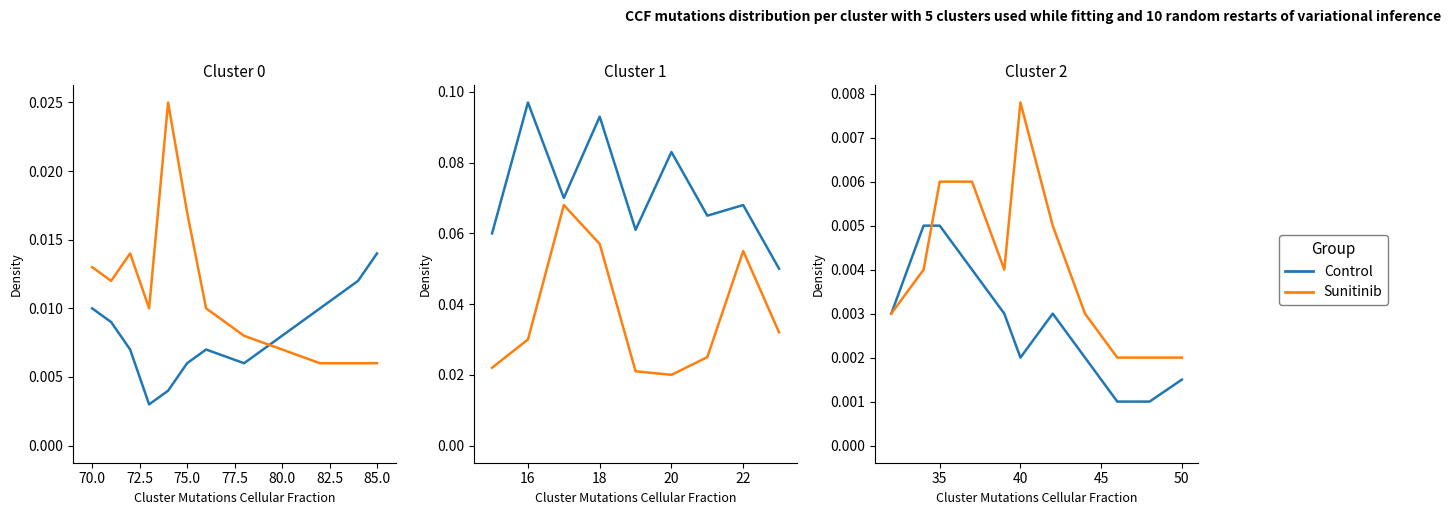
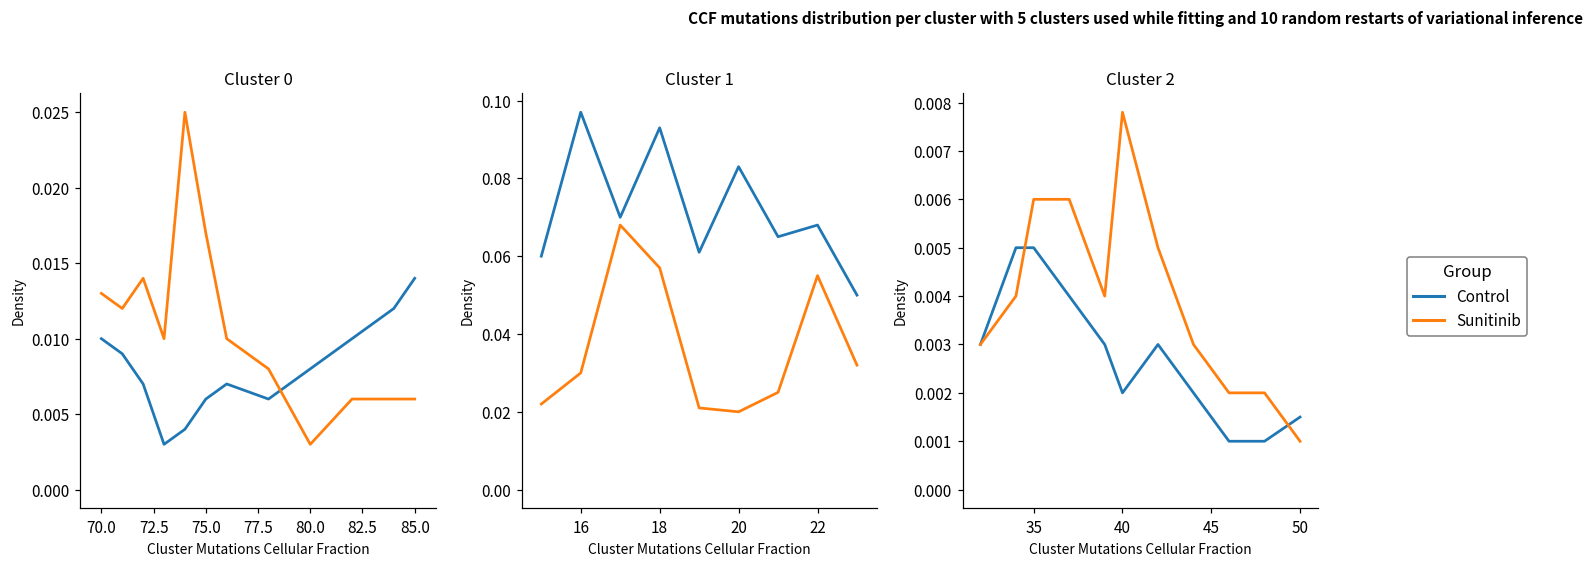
  {
    "Cluster 0": {
      "Control": {
        "70.0": 0.010,
        "75.0": 0.006,
        "80.0": 0.008,
        "85.0": 0.014
      },
      "Sunitinib": {
        "70.0": 0.013,
        "75.0": 0.017,
-       "80.0": 0.007,
+       "80.0": 0.003,
        "85.0": 0.006
      }
    },
    "Cluster 1": {
      "Control": {
        "16": 0.097,
        "18": 0.093,
        "20": 0.083,
        "22": 0.068
      },
      "Sunitinib": {
        "16": 0.030,
        "18": 0.057,
        "20": 0.020,
        "22": 0.055
      }
    },
    "Cluster 2": {
      "Control": {
        "35": 0.005,
        "40": 0.002,
        "50": 0.0015
      },
      "Sunitinib": {
        "35": 0.006,
        "40": 0.0078,
-       "50": 0.002
+       "50": 0.001
      }
    }
  }
